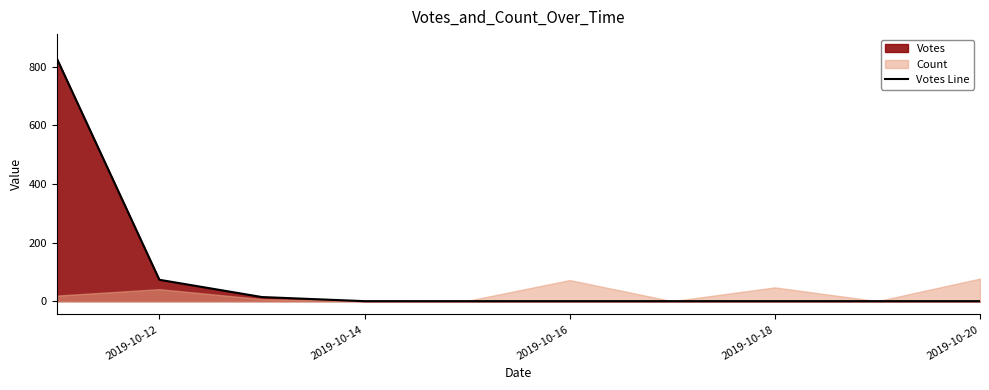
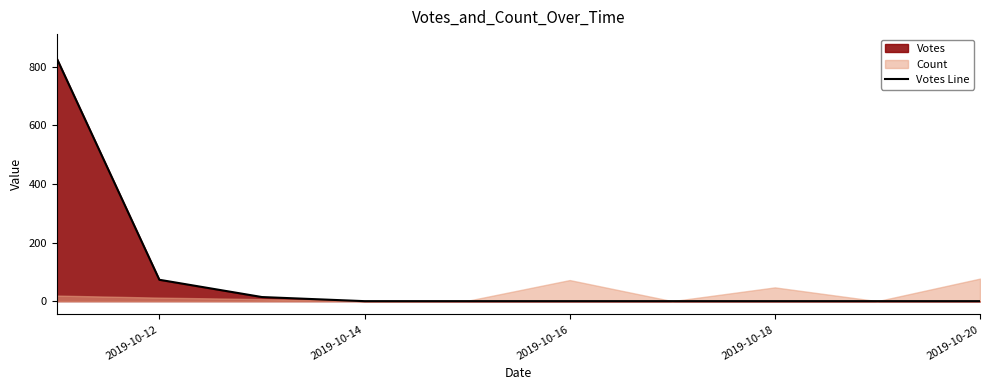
  {
    "Votes": {
      "2019-10-12": 70,
      "2019-10-16": 0,
      "2019-10-18": 0,
      "2019-10-20": 0
    },
    "Count": {
-     "2019-10-12": 40,
+     "2019-10-12": 10,
      "2019-10-16": 70,
      "2019-10-18": 50,
      "2019-10-20": 80
    }
  }
